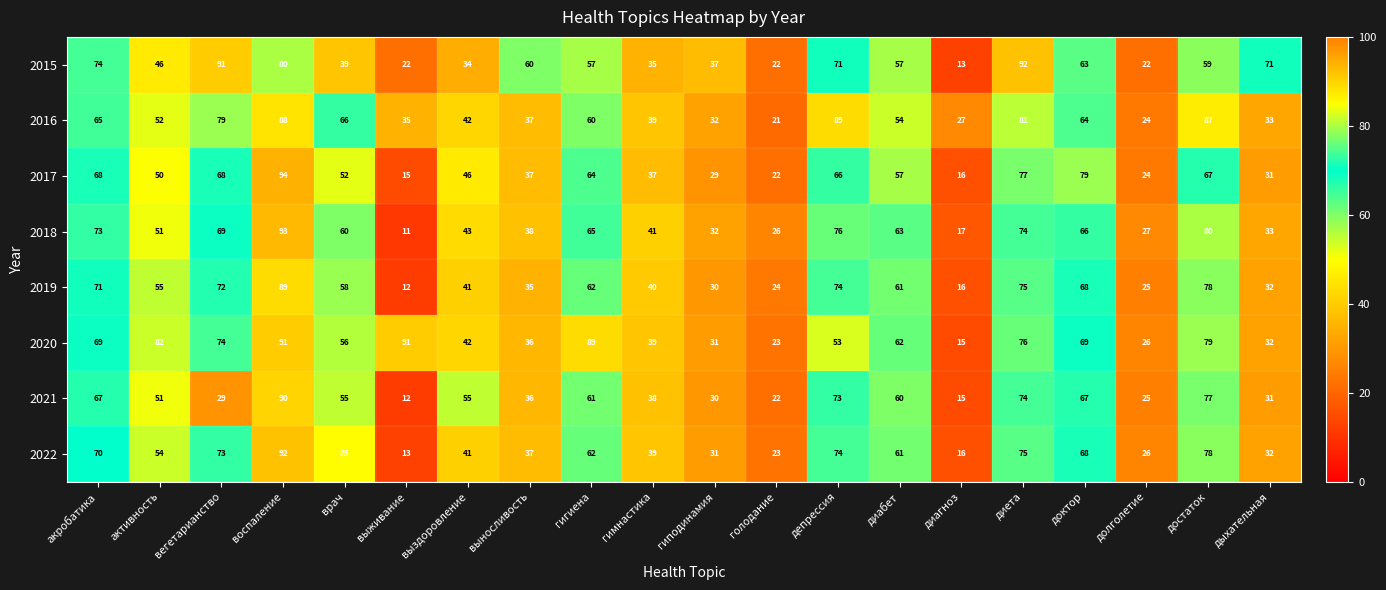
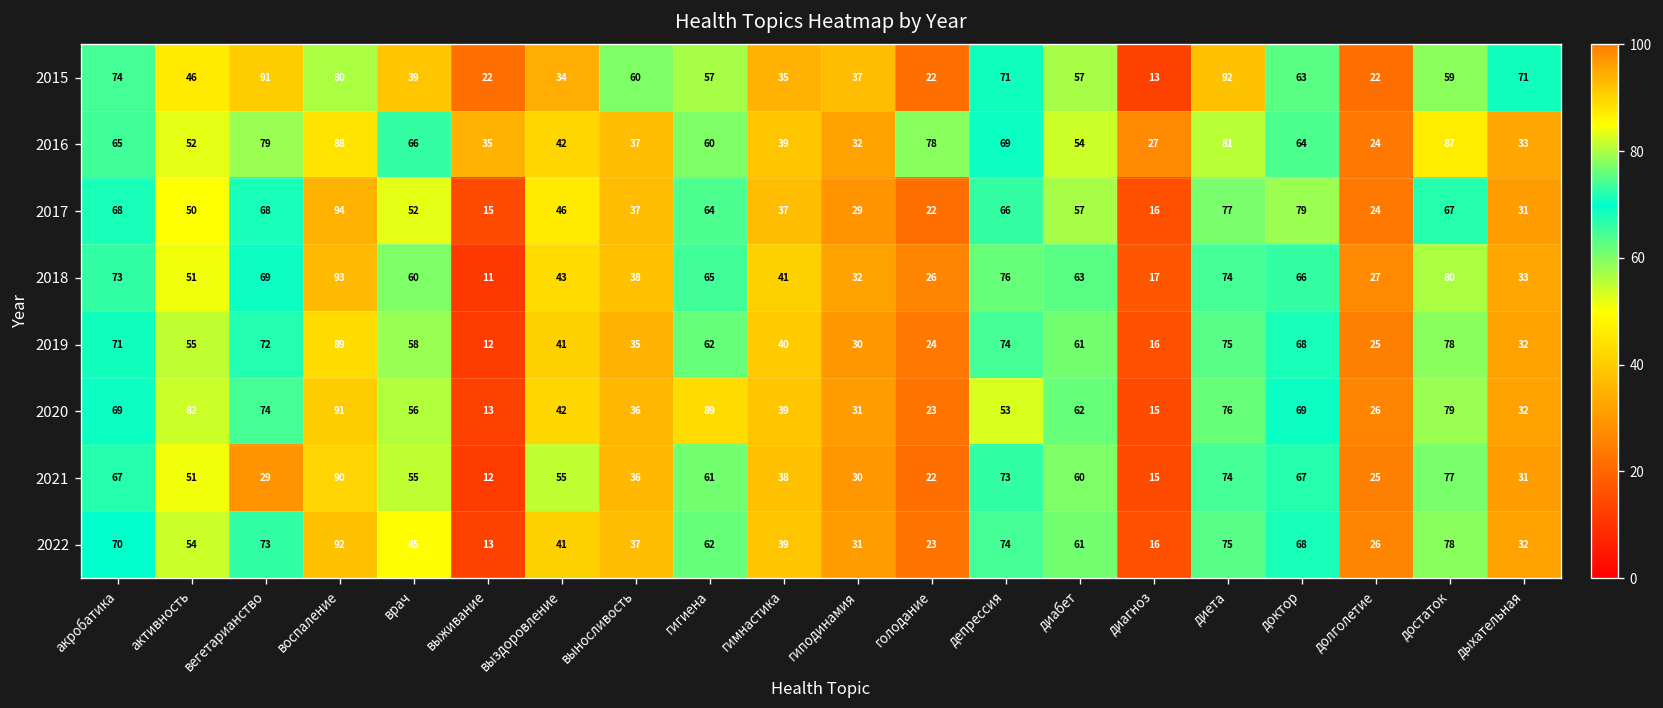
  {
    "2015": {
      "акробатика": 74,
      "активность": 46,
      "вегетарианство": 91,
      "воспаление": 80,
      "врач": 39,
      "выживание": 22,
      "выздоровление": 34,
      "выносливость": 60,
      "гигиена": 57,
      "гимнастика": 35,
      "гиподинамия": 37,
      "голодание": 22,
      "депрессия": 71,
      "диабет": 57,
      "диагноз": 13,
      "диета": 92,
      "доктор": 63,
      "долголетие": 22,
      "достаток": 59,
      "дыхательная": 71
    },
    "2016": {
      "акробатика": 65,
      "активность": 52,
      "вегетарианство": 79,
      "воспаление": 88,
      "врач": 66,
      "выживание": 35,
      "выздоровление": 42,
      "выносливость": 37,
      "гигиена": 60,
      "гимнастика": 39,
      "гиподинамия": 32,
-     "голодание": 21,
-     "депрессия": 89,
+     "голодание": 78,
+     "депрессия": 69,
      "диабет": 54,
      "диагноз": 27,
      "диета": 81,
      "доктор": 64,
      "долголетие": 24,
      "достаток": 87,
      "дыхательная": 33
    },
    "2017": {
      "акробатика": 68,
      "активность": 50,
      "вегетарианство": 68,
      "воспаление": 94,
      "врач": 52,
      "выживание": 15,
      "выздоровление": 46,
      "выносливость": 37,
      "гигиена": 64,
      "гимнастика": 37,
      "гиподинамия": 29,
      "голодание": 22,
      "депрессия": 66,
      "диабет": 57,
      "диагноз": 16,
      "диета": 77,
      "доктор": 79,
      "долголетие": 24,
      "достаток": 67,
      "дыхательная": 31
    },
    "2018": {
      "акробатика": 73,
      "активность": 51,
      "вегетарианство": 69,
      "воспаление": 93,
      "врач": 60,
      "выживание": 11,
      "выздоровление": 43,
      "выносливость": 38,
      "гигиена": 65,
      "гимнастика": 41,
      "гиподинамия": 32,
      "голодание": 26,
      "депрессия": 76,
      "диабет": 63,
      "диагноз": 17,
      "диета": 74,
      "доктор": 66,
      "долголетие": 27,
      "достаток": 80,
      "дыхательная": 33
    },
    "2019": {
      "акробатика": 71,
      "активность": 55,
      "вегетарианство": 72,
      "воспаление": 89,
      "врач": 58,
      "выживание": 12,
      "выздоровление": 41,
      "выносливость": 35,
      "гигиена": 62,
      "гимнастика": 40,
      "гиподинамия": 30,
      "голодание": 24,
      "депрессия": 74,
      "диабет": 61,
      "диагноз": 16,
      "диета": 75,
      "доктор": 68,
      "долголетие": 25,
      "достаток": 78,
      "дыхательная": 32
    },
    "2020": {
      "акробатика": 69,
      "активность": 82,
      "вегетарианство": 74,
      "воспаление": 91,
      "врач": 56,
-     "выживание": 91,
+     "выживание": 13,
      "выздоровление": 42,
      "выносливость": 36,
      "гигиена": 89,
      "гимнастика": 39,
      "гиподинамия": 31,
      "голодание": 23,
      "депрессия": 53,
      "диабет": 62,
      "диагноз": 15,
      "диета": 76,
      "доктор": 69,
      "долголетие": 26,
      "достаток": 79,
      "дыхательная": 32
    },
    "2021": {
      "акробатика": 67,
      "активность": 51,
      "вегетарианство": 29,
      "воспаление": 90,
      "врач": 55,
      "выживание": 12,
      "выздоровление": 55,
      "выносливость": 36,
      "гигиена": 61,
      "гимнастика": 38,
      "гиподинамия": 30,
      "голодание": 22,
      "депрессия": 73,
      "диабет": 60,
      "диагноз": 15,
      "диета": 74,
      "доктор": 67,
      "долголетие": 25,
      "достаток": 77,
      "дыхательная": 31
    },
    "2022": {
      "акробатика": 70,
      "активность": 54,
      "вегетарианство": 73,
      "воспаление": 92,
      "врач": 85,
      "выживание": 13,
      "выздоровление": 41,
      "выносливость": 37,
      "гигиена": 62,
      "гимнастика": 39,
      "гиподинамия": 31,
      "голодание": 23,
      "депрессия": 74,
      "диабет": 61,
      "диагноз": 16,
      "диета": 75,
      "доктор": 68,
      "долголетие": 26,
      "достаток": 78,
      "дыхательная": 32
    }
  }
